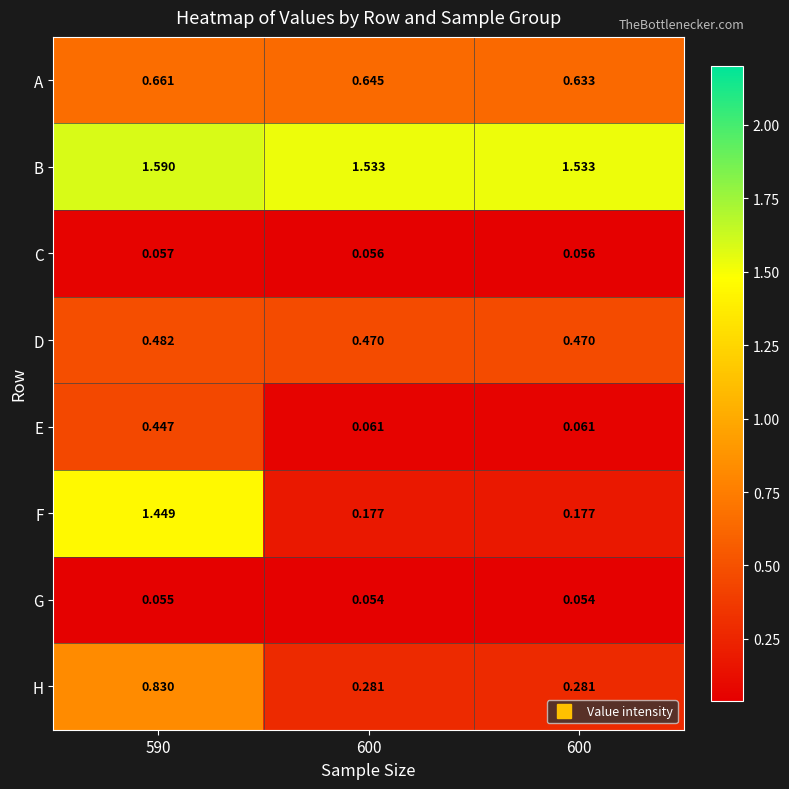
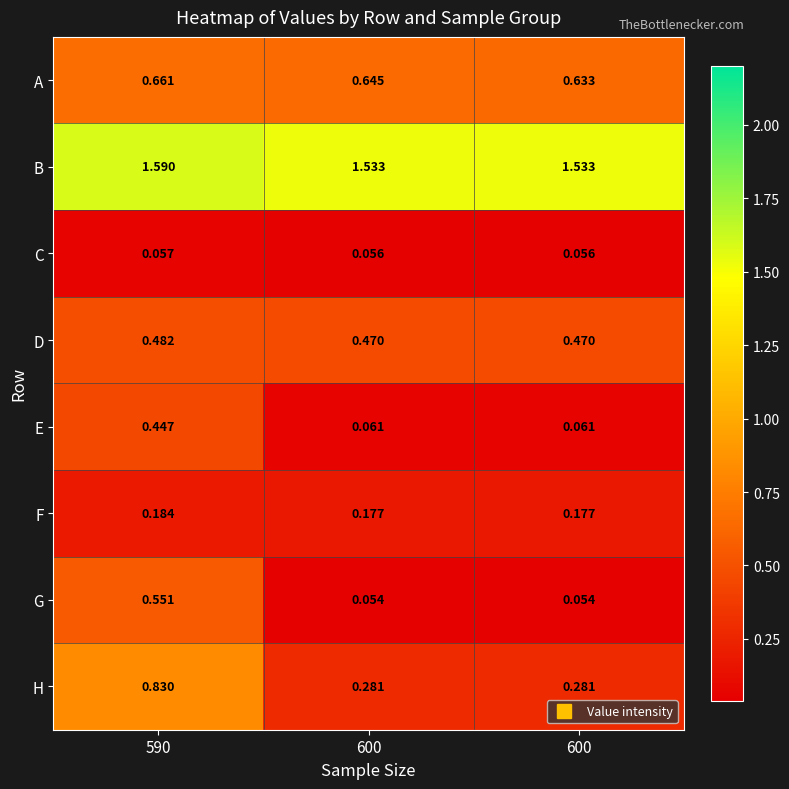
  {
    "A": {
      "590": 0.661
    },
    "B": {
      "590": 1.590
    },
    "C": {
      "590": 0.057
    },
    "D": {
      "590": 0.482
    },
    "E": {
      "590": 0.447
    },
    "F": {
-     "590": 1.449
+     "590": 0.184
    },
    "G": {
-     "590": 0.055
+     "590": 0.551
    },
    "H": {
      "590": 0.830
    }
  }
